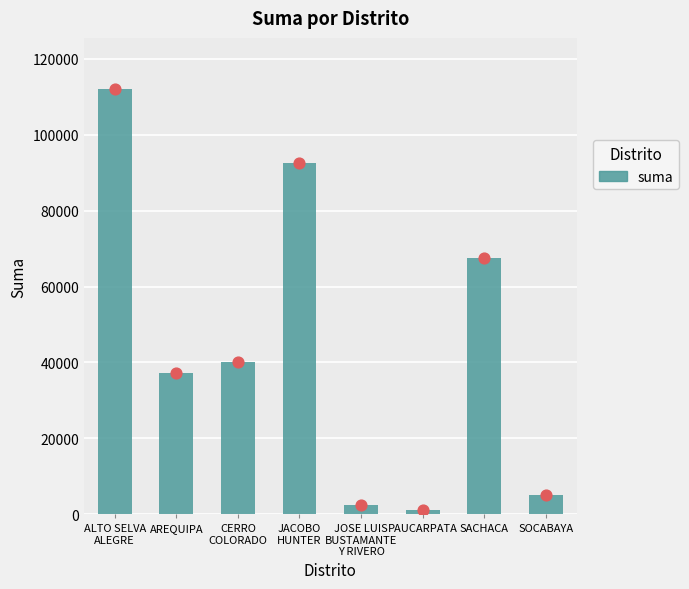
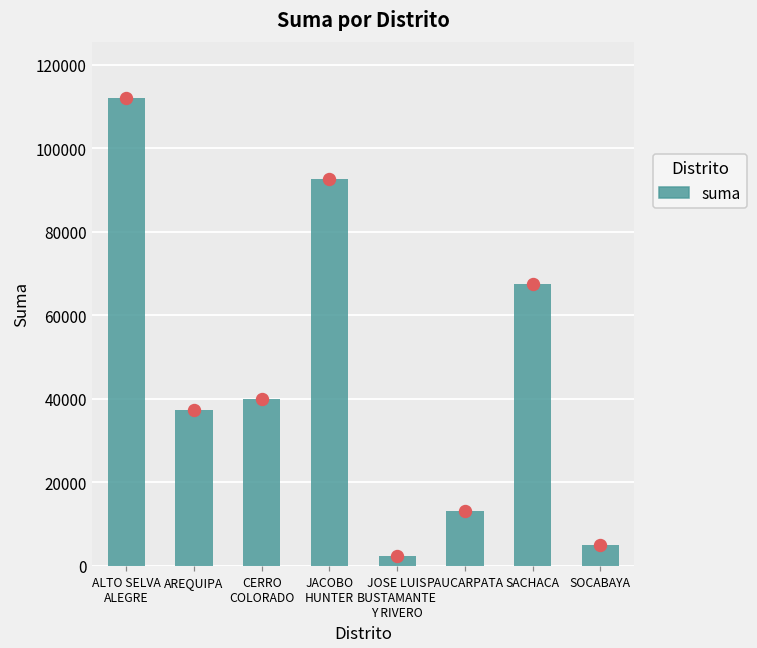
  {
    "suma": {
      "ALTO SELVA ALEGRE": 112000,
      "AREQUIPA": 37000,
      "CERRO COLORADO": 40000,
      "JACOBO HUNTER": 93000,
      "JOSE LUIS BUSTAMANTE Y RIVERO": 2000,
-     "PAUCARPATA": 1000,
+     "PAUCARPATA": 13000,
      "SACHACA": 68000,
      "SOCABAYA": 5000
    }
  }
